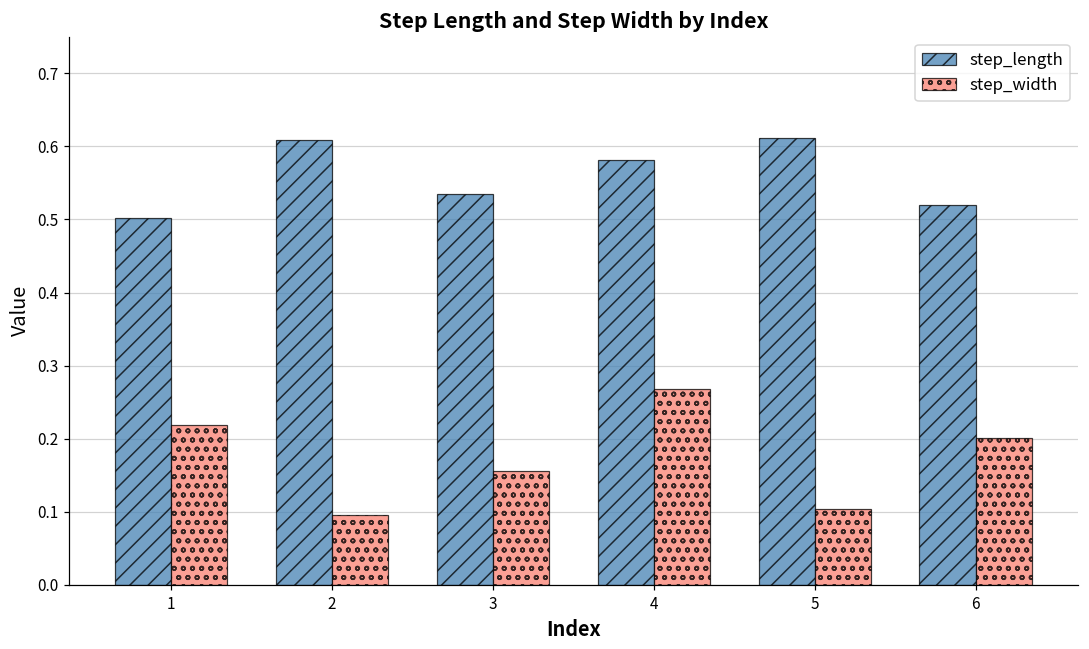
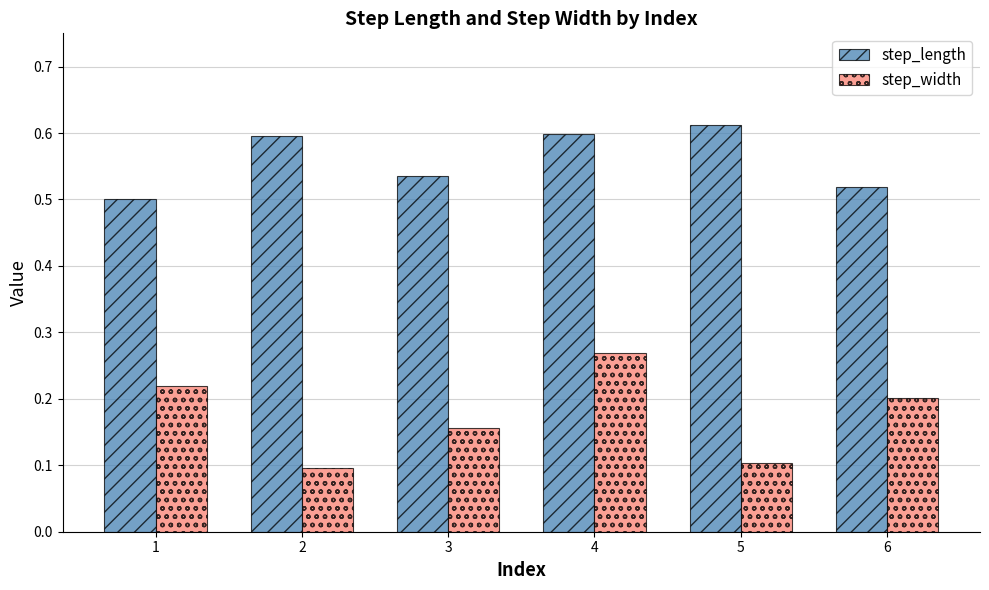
  {
    "step_length": {
      "1": 0.50,
-     "2": 0.61,
+     "2": 0.60,
      "3": 0.54,
-     "4": 0.58,
+     "4": 0.60,
      "5": 0.61,
      "6": 0.52
    },
    "step_width": {
      "1": 0.22,
      "2": 0.10,
      "3": 0.16,
      "4": 0.27,
      "5": 0.10,
      "6": 0.20
    }
  }
